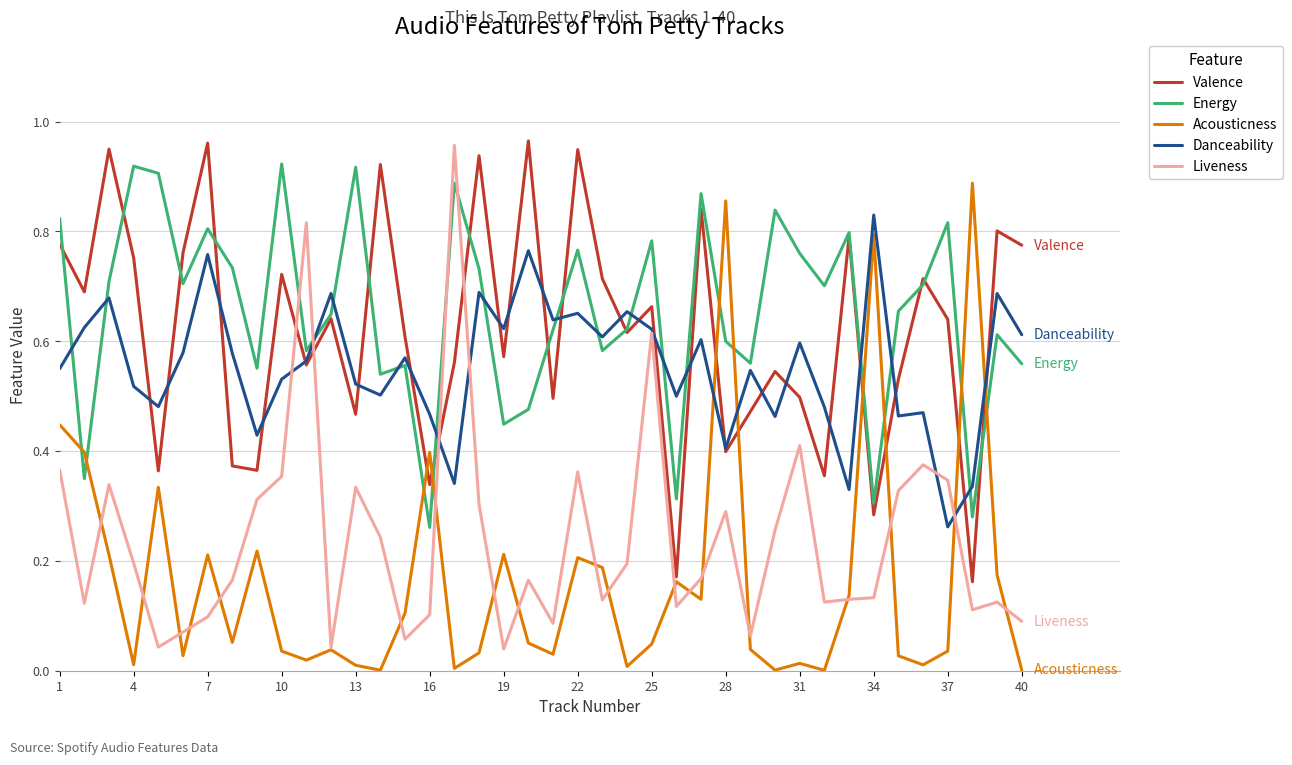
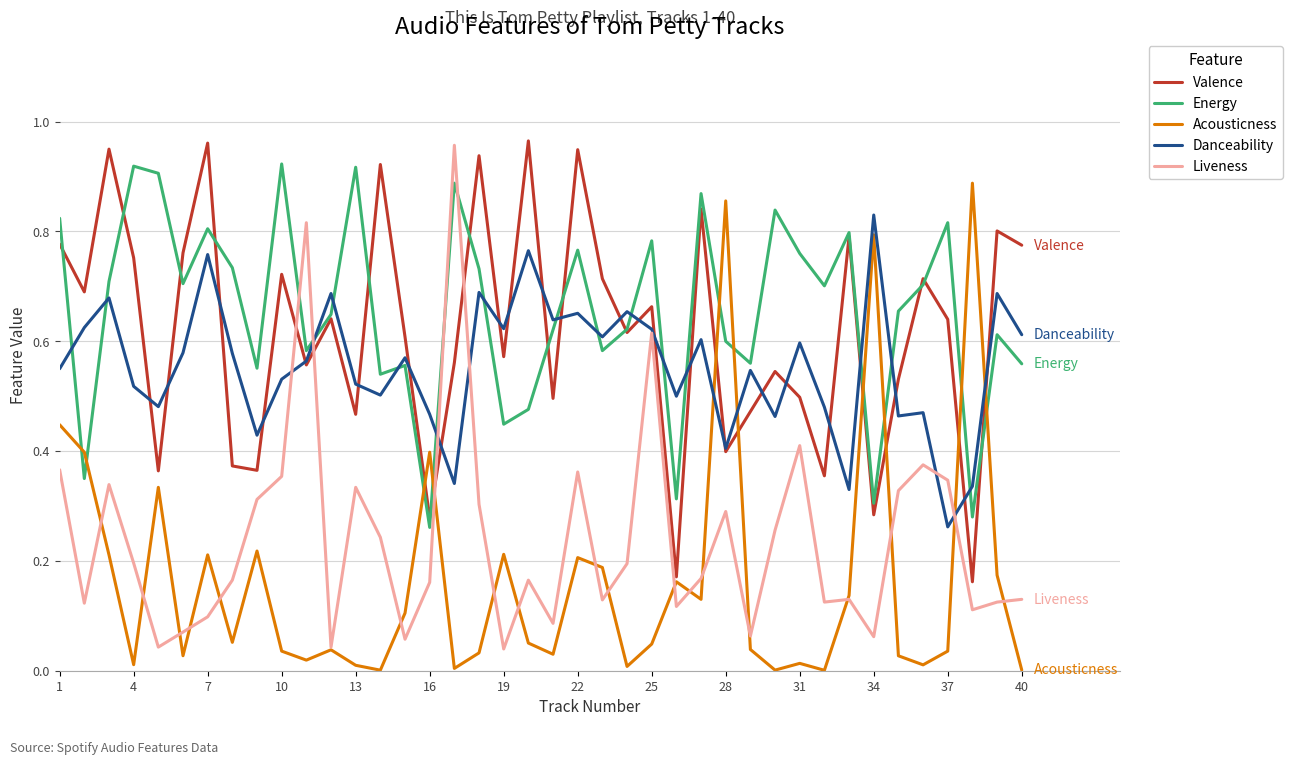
  {
    "Valence": {
      "1": 0.78,
      "4": 0.75,
      "7": 0.96,
      "10": 0.72,
      "13": 0.47,
-     "16": 0.34,
+     "16": 0.28,
      "19": 0.57,
      "22": 0.95,
      "25": 0.66,
      "28": 0.40,
      "31": 0.50,
      "34": 0.28,
      "37": 0.64,
      "40": 0.78
    },
    "Energy": {
      "1": 0.82,
      "4": 0.92,
      "7": 0.81,
      "10": 0.92,
      "13": 0.92,
      "16": 0.26,
      "19": 0.45,
      "22": 0.77,
      "25": 0.78,
      "28": 0.60,
      "31": 0.76,
      "34": 0.31,
      "37": 0.82,
      "40": 0.56
    },
    "Acousticness": {
      "1": 0.45,
      "4": 0.01,
      "7": 0.21,
      "10": 0.04,
      "13": 0.01,
      "16": 0.40,
      "19": 0.21,
      "22": 0.21,
      "25": 0.05,
      "28": 0.86,
      "31": 0.01,
      "34": 0.79,
      "37": 0.04,
      "40": 0.00
    },
    "Danceability": {
      "1": 0.55,
      "4": 0.52,
      "7": 0.76,
      "10": 0.53,
      "13": 0.52,
      "16": 0.47,
      "19": 0.62,
      "22": 0.65,
      "25": 0.62,
      "28": 0.41,
      "31": 0.60,
      "34": 0.83,
      "37": 0.26,
      "40": 0.61
    },
    "Liveness": {
      "1": 0.37,
      "4": 0.20,
      "7": 0.10,
      "10": 0.35,
      "13": 0.33,
-     "16": 0.10,
+     "16": 0.16,
      "19": 0.04,
      "22": 0.36,
      "25": 0.62,
      "28": 0.29,
      "31": 0.41,
-     "34": 0.13,
+     "34": 0.06,
      "37": 0.35,
-     "40": 0.09
+     "40": 0.13
    }
  }
